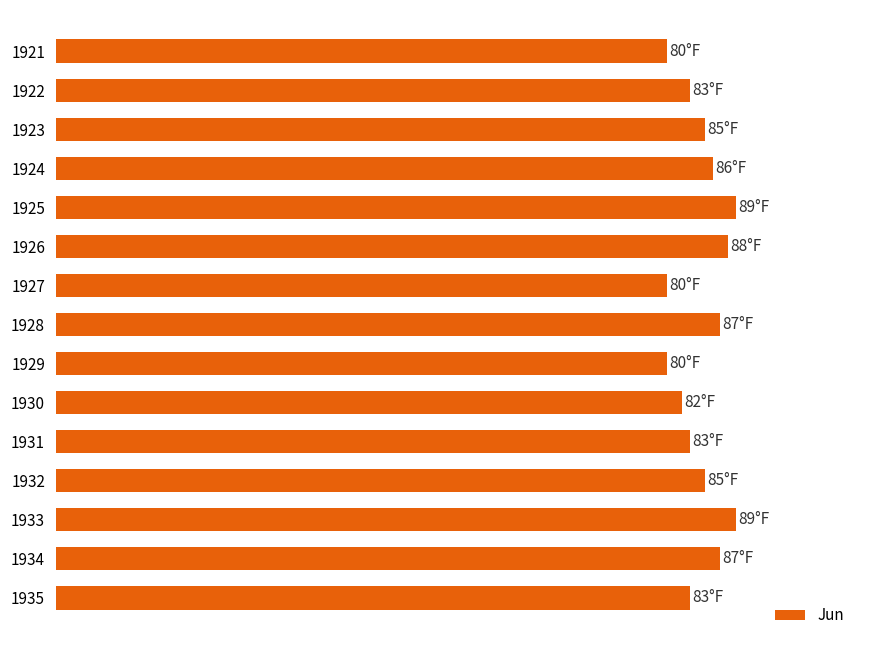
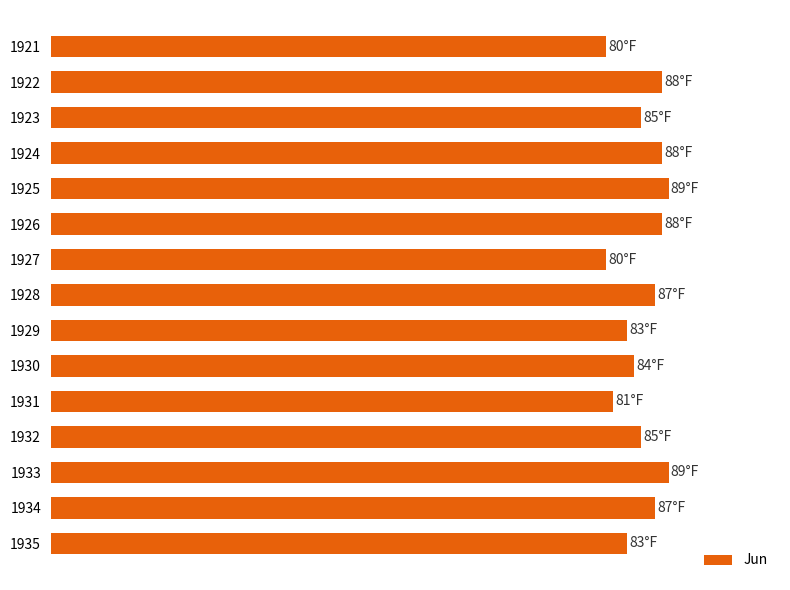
  {
    "1921": "80°F",
-   "1922": "83°F",
+   "1922": "88°F",
    "1923": "85°F",
-   "1924": "86°F",
+   "1924": "88°F",
    "1925": "89°F",
    "1926": "88°F",
    "1927": "80°F",
    "1928": "87°F",
-   "1929": "80°F",
-   "1930": "82°F",
-   "1931": "83°F",
+   "1929": "83°F",
+   "1930": "84°F",
+   "1931": "81°F",
    "1932": "85°F",
    "1933": "89°F",
    "1934": "87°F",
    "1935": "83°F"
  }
